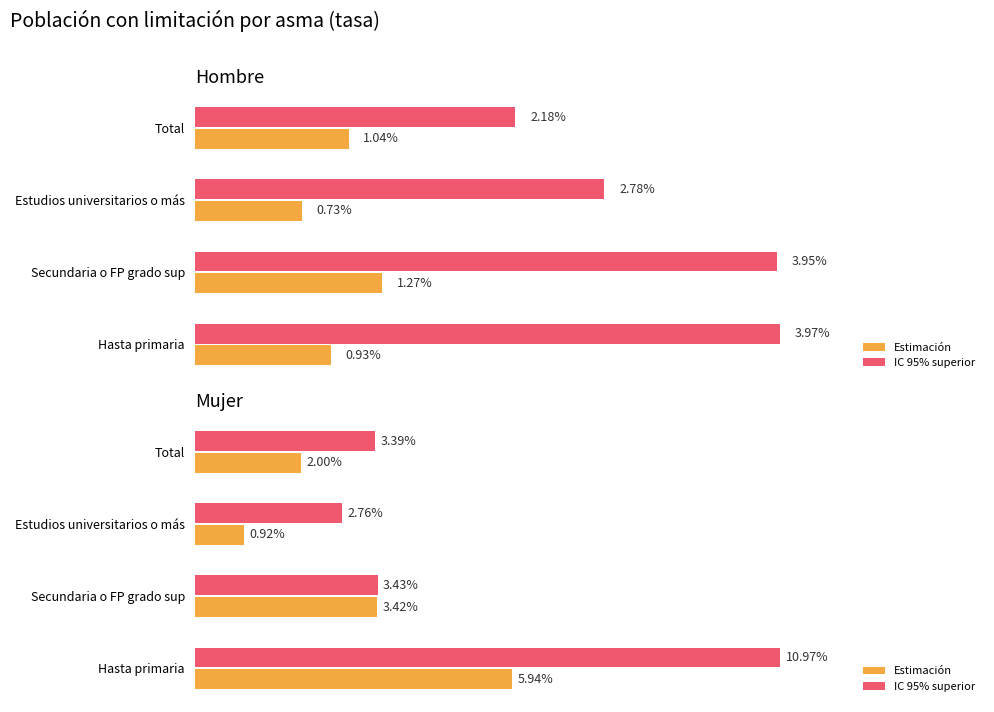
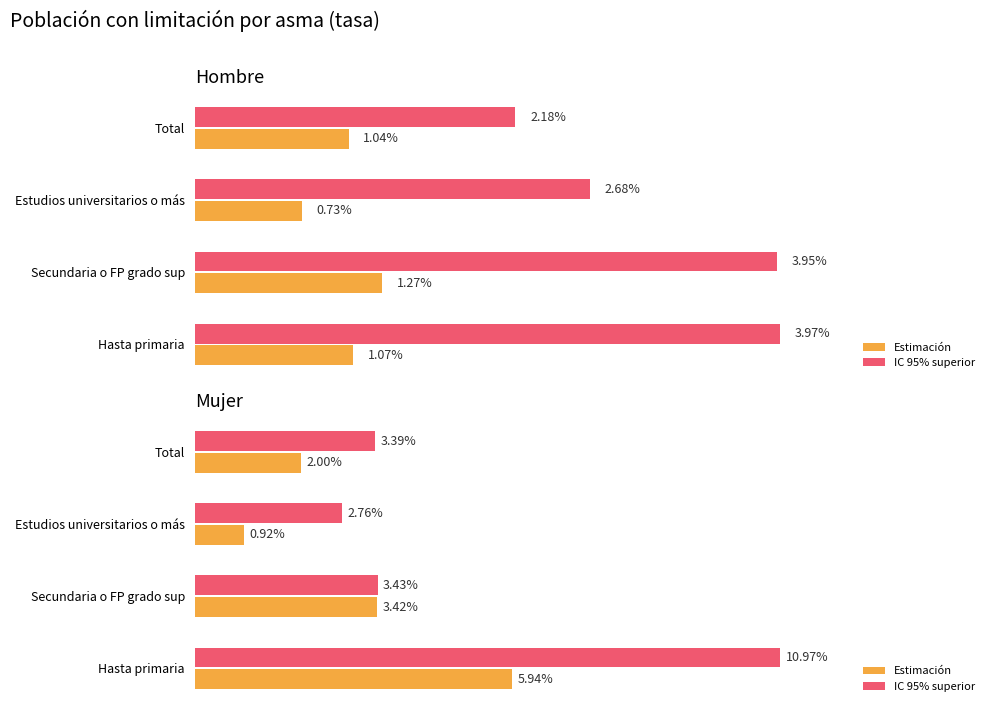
  {
    "Hombre": {
      "Estimación": {
        "Total": "1.04%",
        "Estudios universitarios o más": "0.73%",
        "Secundaria o FP grado sup": "1.27%",
-       "Hasta primaria": "0.93%"
+       "Hasta primaria": "1.07%"
      },
      "IC 95% superior": {
        "Total": "2.18%",
-       "Estudios universitarios o más": "2.78%",
+       "Estudios universitarios o más": "2.68%",
        "Secundaria o FP grado sup": "3.95%",
        "Hasta primaria": "3.97%"
      }
    },
    "Mujer": {
      "Estimación": {
        "Total": "2.00%",
        "Estudios universitarios o más": "0.92%",
        "Secundaria o FP grado sup": "3.42%",
        "Hasta primaria": "5.94%"
      },
      "IC 95% superior": {
        "Total": "3.39%",
        "Estudios universitarios o más": "2.76%",
        "Secundaria o FP grado sup": "3.43%",
        "Hasta primaria": "10.97%"
      }
    }
  }
